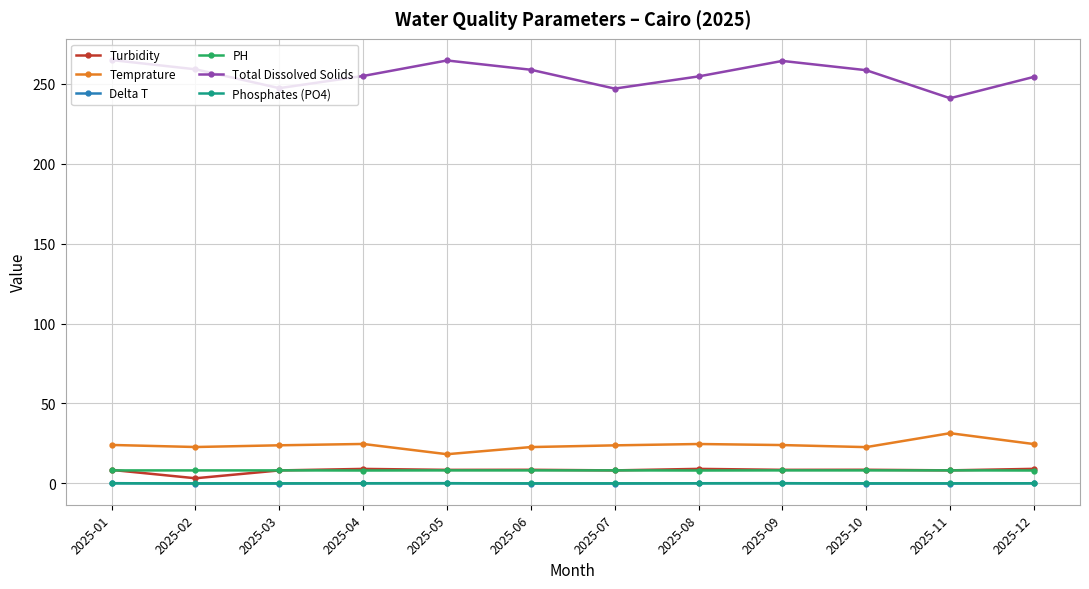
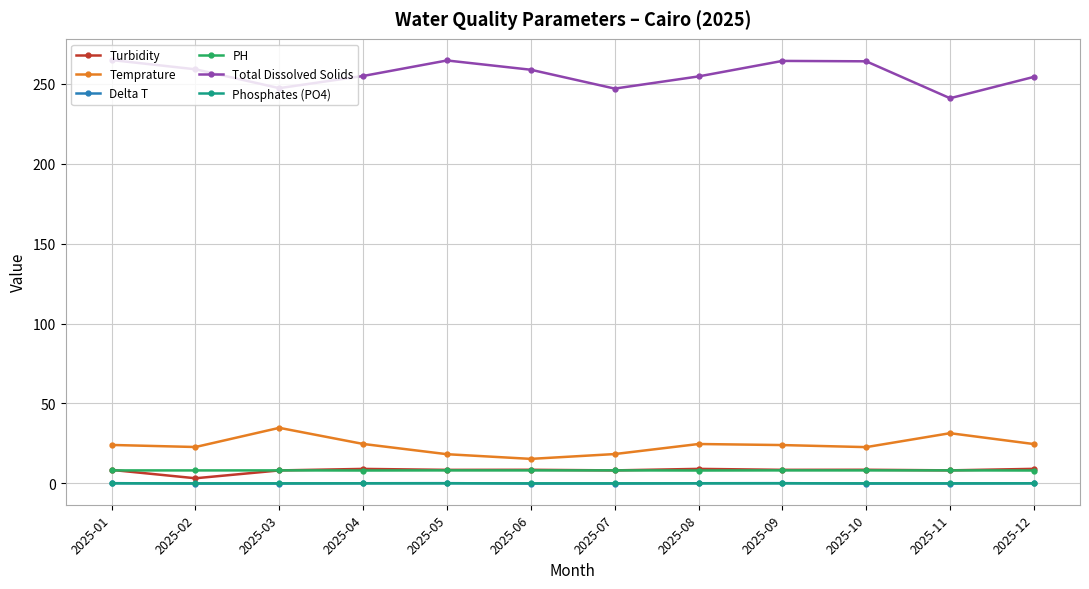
  {
    "Turbidity": {
      "2025-02": 3
    },
    "Temprature": {
      "2025-01": 24,
      "2025-02": 23,
-     "2025-03": 24,
+     "2025-03": 35,
      "2025-04": 25,
      "2025-05": 18,
-     "2025-06": 23,
-     "2025-07": 24,
+     "2025-06": 15,
+     "2025-07": 18,
      "2025-08": 25,
      "2025-09": 24,
      "2025-10": 23,
      "2025-11": 31,
      "2025-12": 25
    },
    "Total Dissolved Solids": {
      "2025-04": 255,
      "2025-05": 265,
      "2025-06": 259,
      "2025-07": 247,
      "2025-08": 255,
      "2025-09": 264,
-     "2025-10": 258,
+     "2025-10": 264,
      "2025-11": 241,
      "2025-12": 254
    }
  }
